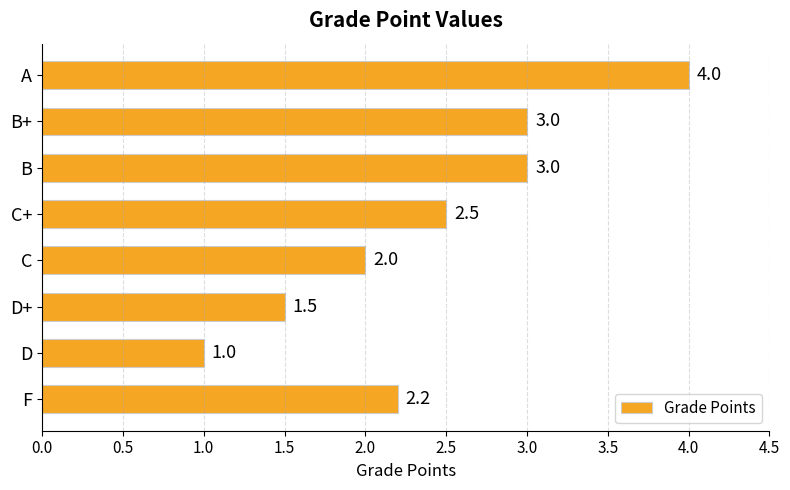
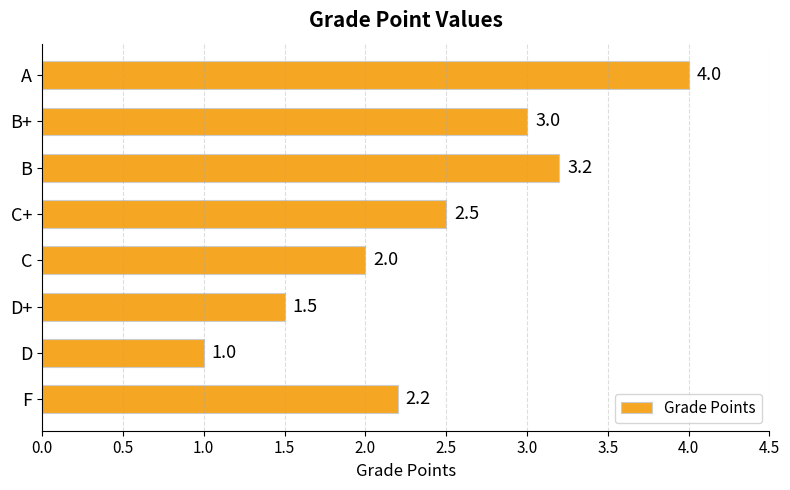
  {
    "A": 4.0,
    "B+": 3.0,
-   "B": 3.0,
+   "B": 3.2,
    "C+": 2.5,
    "C": 2.0,
    "D+": 1.5,
    "D": 1.0,
    "F": 2.2
  }
